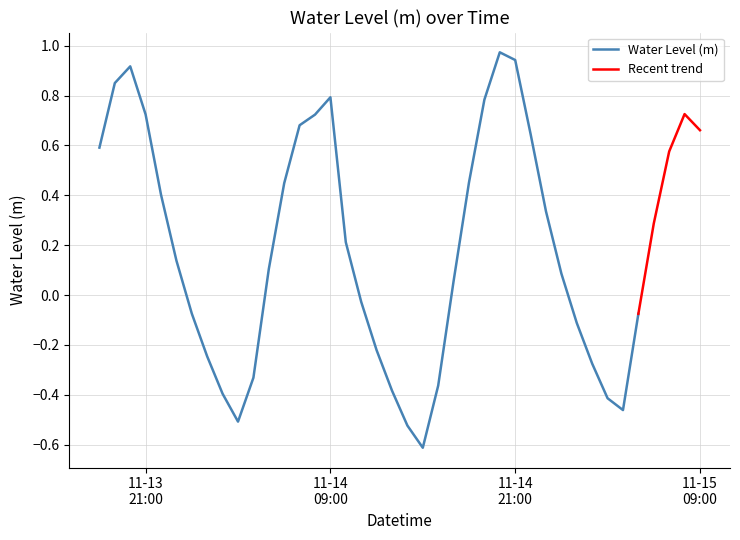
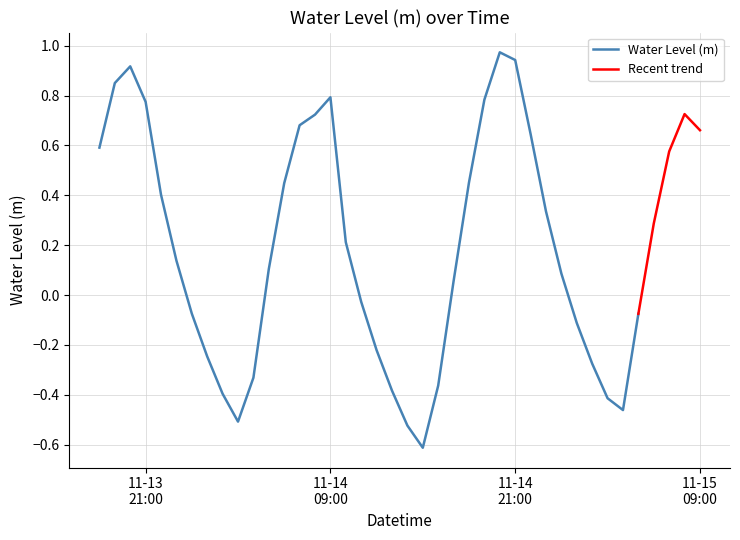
  {
    "Water Level (m)": {
-     "11-13 21:00": 0.72,
+     "11-13 21:00": 0.77,
      "11-14 09:00": 0.79,
      "11-14 21:00": 0.94
    },
    "Recent trend": {
      "11-15 09:00": 0.66
    }
  }
